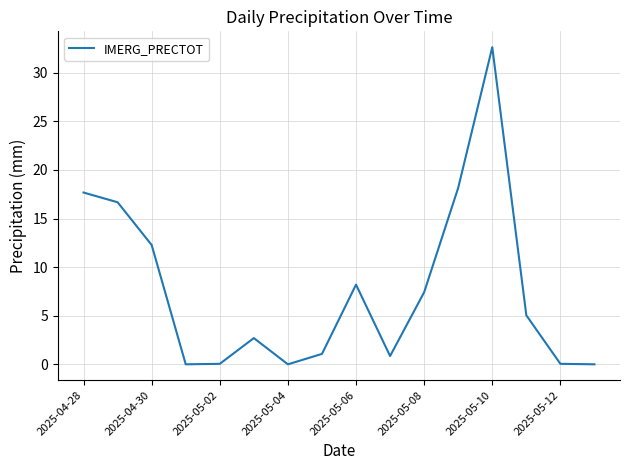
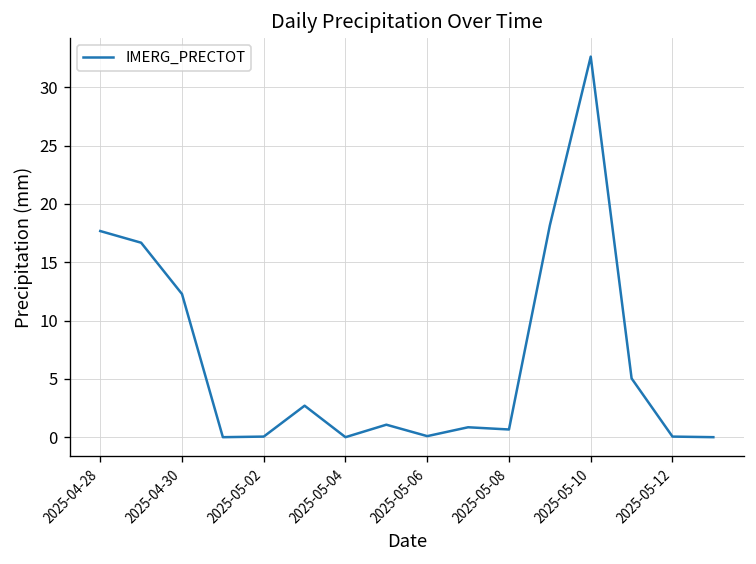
  {
    "2025-04-28": 18,
    "2025-04-30": 12,
    "2025-05-02": 0,
    "2025-05-04": 0,
-   "2025-05-06": 8,
-   "2025-05-08": 7,
+   "2025-05-06": 0,
+   "2025-05-08": 1,
    "2025-05-10": 33,
    "2025-05-12": 0
  }
